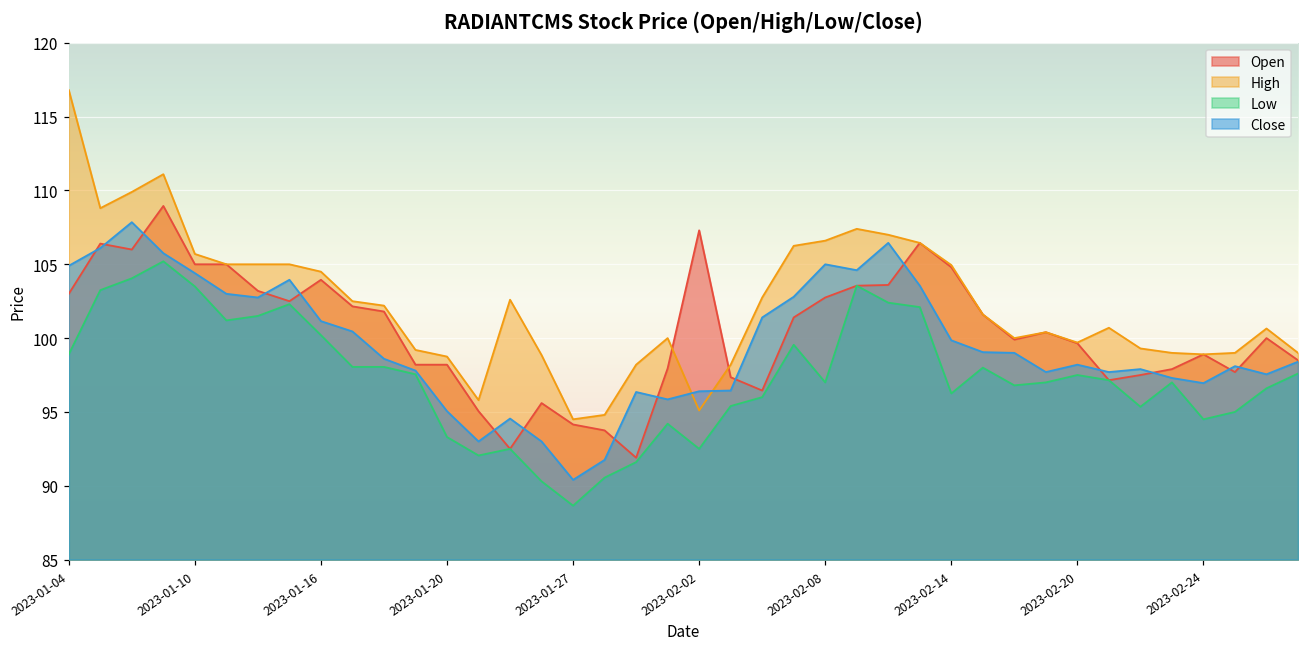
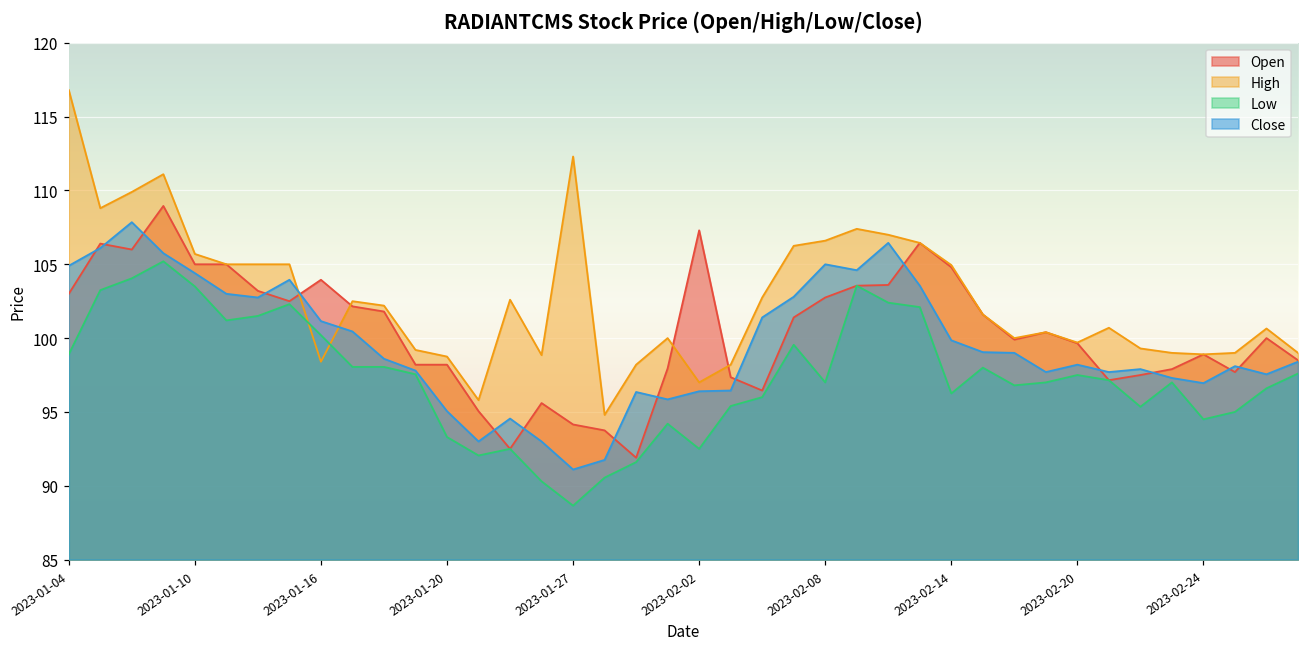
  {
    "Open": {
      "2023-01-04": 103.0,
      "2023-01-10": 105.0,
      "2023-01-16": 104.0,
      "2023-01-20": 98.2,
      "2023-01-27": 94.2,
      "2023-02-02": 107.3,
      "2023-02-08": 102.8
    },
    "High": {
      "2023-01-04": 116.8,
      "2023-01-10": 105.7,
-     "2023-01-16": 104.5,
+     "2023-01-16": 98.4,
      "2023-01-20": 98.8,
-     "2023-01-27": 94.5,
-     "2023-02-02": 95.1,
+     "2023-01-27": 112.3,
+     "2023-02-02": 97.0,
      "2023-02-08": 106.6
    },
    "Low": {
      "2023-01-04": 98.9,
      "2023-01-10": 103.5,
      "2023-01-16": 100.2,
      "2023-01-20": 93.3,
      "2023-01-27": 88.7,
      "2023-02-02": 92.5,
      "2023-02-08": 97.0,
      "2023-02-14": 96.3,
      "2023-02-20": 97.5,
      "2023-02-24": 94.5
    },
    "Close": {
      "2023-01-04": 104.9,
      "2023-01-10": 104.4,
      "2023-01-16": 101.2,
      "2023-01-20": 95.1,
-     "2023-01-27": 90.4,
+     "2023-01-27": 91.1,
      "2023-02-02": 96.4,
      "2023-02-08": 105.0,
      "2023-02-14": 99.9,
      "2023-02-20": 98.2,
      "2023-02-24": 97.0
    }
  }
